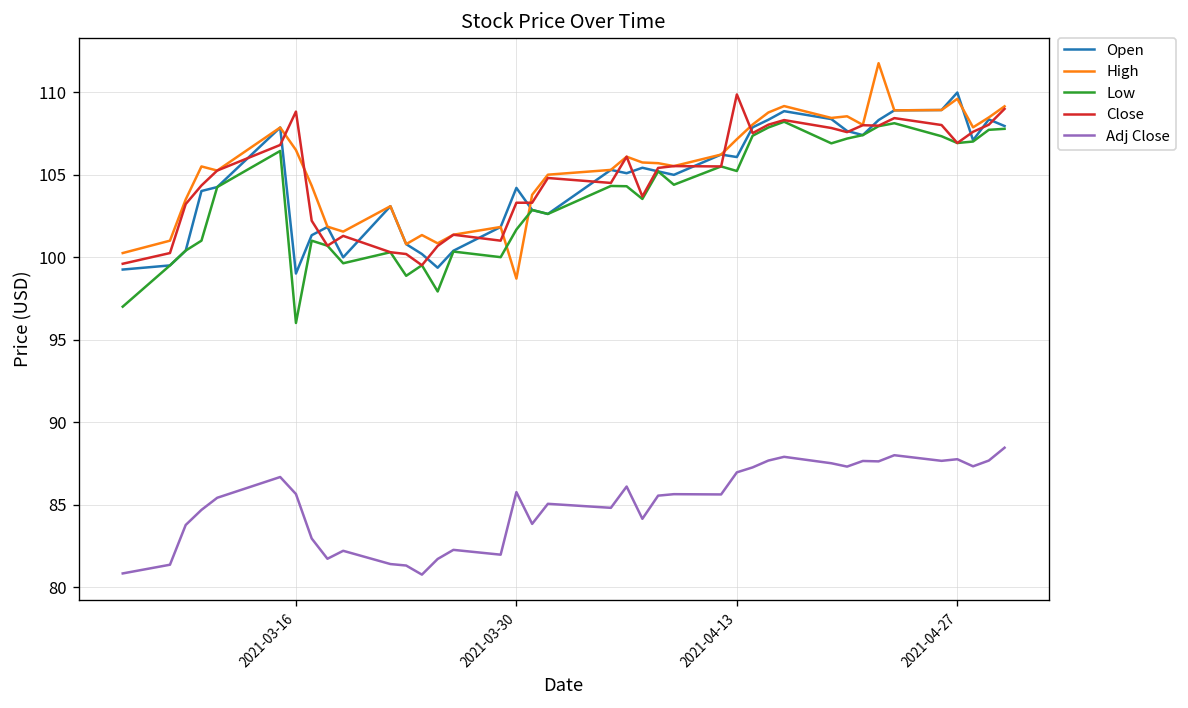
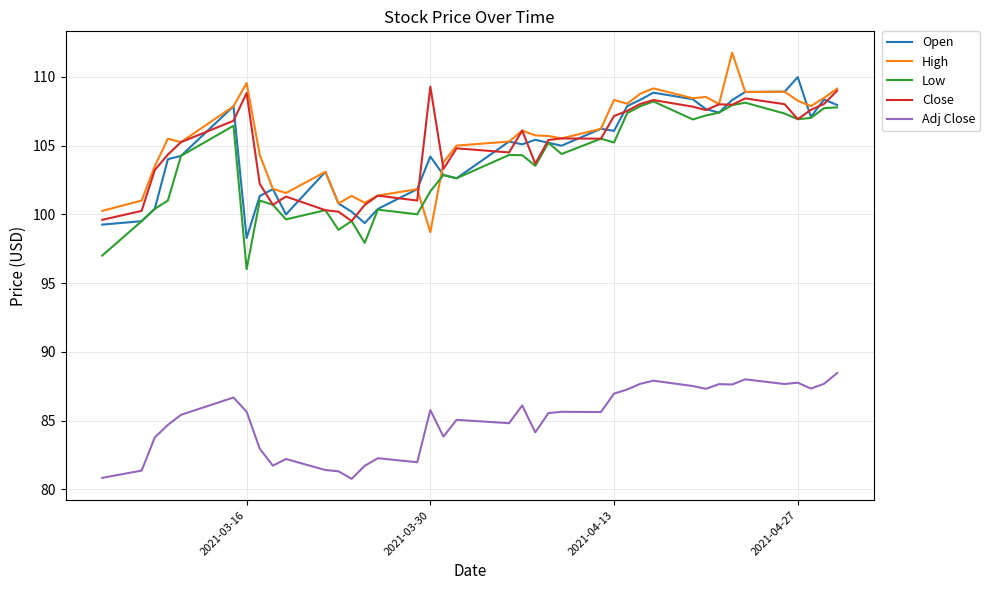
  {
    "Open": {
-     "2021-03-16": 99.0,
+     "2021-03-16": 98.3,
      "2021-03-30": 104.2,
      "2021-04-13": 106.1,
      "2021-04-27": 110.0
    },
    "High": {
-     "2021-03-16": 106.5,
+     "2021-03-16": 109.5,
      "2021-03-30": 98.7,
-     "2021-04-13": 107.2,
-     "2021-04-27": 109.6
+     "2021-04-13": 108.3,
+     "2021-04-27": 108.3
    },
    "Low": {
      "2021-03-16": 96.0,
      "2021-03-30": 101.7,
      "2021-04-13": 105.2
    },
    "Close": {
      "2021-03-16": 108.8,
-     "2021-03-30": 103.3,
-     "2021-04-13": 109.9
+     "2021-03-30": 109.3,
+     "2021-04-13": 107.2
    },
    "Adj Close": {
      "2021-03-16": 85.6,
      "2021-03-30": 85.8,
      "2021-04-13": 87.0,
      "2021-04-27": 87.8
    }
  }
